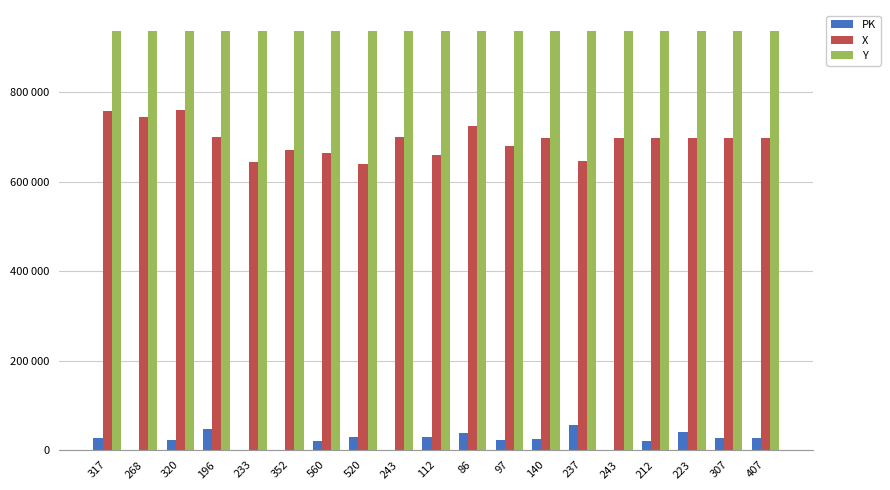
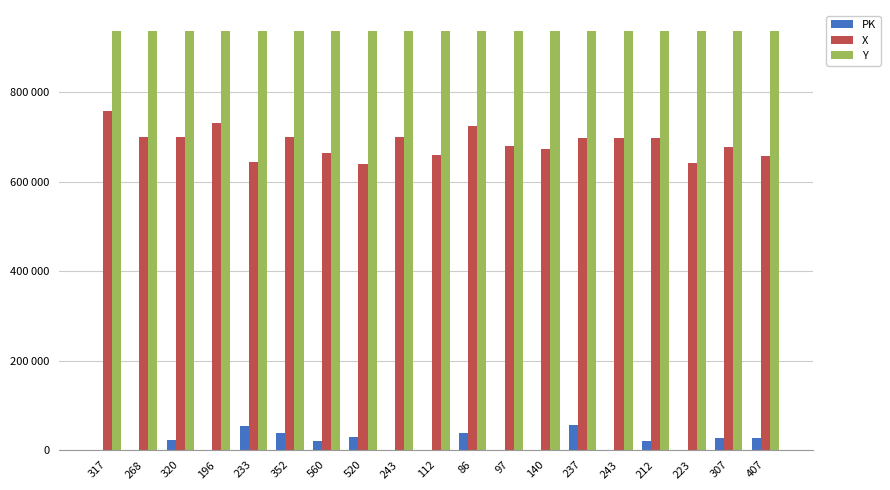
  {
    "PK": {
-     "317": 30000,
+     "317": 0,
      "320": 20000,
-     "196": 50000,
-     "233": 0,
-     "352": 0,
+     "196": 0,
+     "233": 50000,
+     "352": 40000,
      "560": 20000,
      "520": 30000,
-     "112": 30000,
+     "112": 0,
      "86": 40000,
-     "97": 20000,
-     "140": 30000,
+     "97": 0,
+     "140": 0,
      "237": 60000,
      "212": 20000,
-     "223": 40000,
+     "223": 0,
      "307": 30000,
      "407": 30000
    },
    "X": {
      "317": 760000,
-     "268": 740000,
-     "320": 760000,
-     "196": 700000,
+     "268": 700000,
+     "320": 700000,
+     "196": 730000,
      "233": 640000,
-     "352": 670000,
+     "352": 700000,
      "560": 660000,
      "520": 640000,
      "112": 660000,
      "86": 720000,
      "97": 680000,
-     "140": 700000,
-     "237": 650000,
+     "140": 670000,
+     "237": 700000,
      "212": 700000,
-     "223": 700000,
-     "307": 700000,
-     "407": 700000
+     "223": 640000,
+     "307": 680000,
+     "407": 660000
    },
    "Y": {
      "317": 940000,
      "268": 940000,
      "320": 940000,
      "196": 940000,
      "233": 940000,
      "352": 940000,
      "560": 940000,
      "520": 940000,
      "112": 940000,
      "86": 940000,
      "97": 940000,
      "140": 940000,
      "237": 940000,
      "212": 940000,
      "223": 940000,
      "307": 940000,
      "407": 940000
    }
  }
